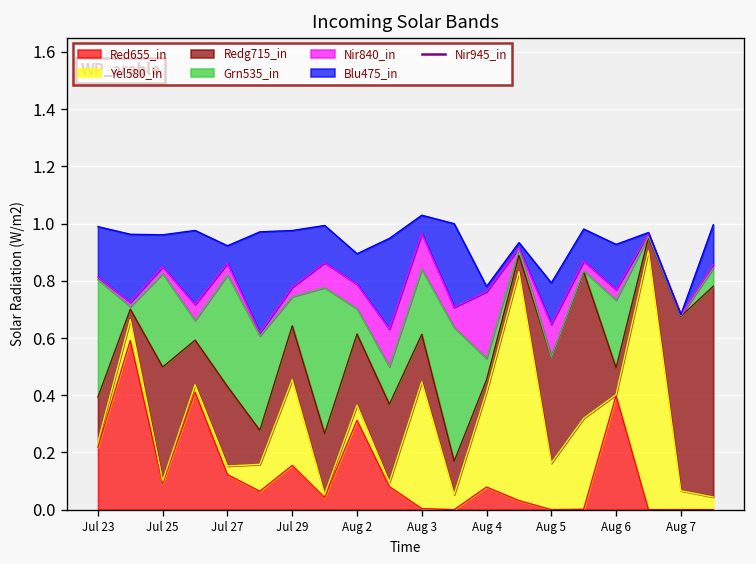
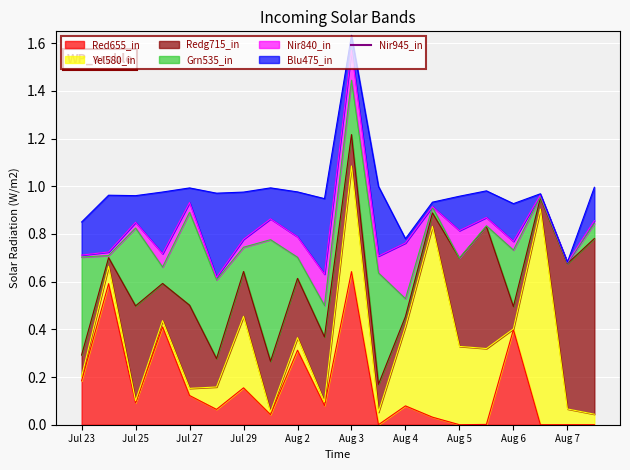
  {
    "Red655_in": {
-     "Jul 23": 0.22,
+     "Jul 23": 0.18,
      "Jul 27": 0.12,
      "Jul 29": 0.15,
      "Aug 2": 0.31,
-     "Aug 3": 0.00,
+     "Aug 3": 0.64,
      "Aug 4": 0.08,
      "Aug 5": 0.00,
      "Aug 7": 0.00
    },
    "Yel580_in": {
      "Jul 23": 0.02,
      "Jul 27": 0.03,
      "Jul 29": 0.30,
      "Aug 2": 0.05,
      "Aug 3": 0.44,
      "Aug 4": 0.33,
-     "Aug 5": 0.16,
+     "Aug 5": 0.33,
      "Aug 7": 0.07
    },
    "Redg715_in": {
-     "Jul 23": 0.16,
+     "Jul 23": 0.09,
      "Jul 25": 0.40,
-     "Jul 27": 0.28,
+     "Jul 27": 0.35,
      "Jul 29": 0.19,
      "Aug 2": 0.25,
-     "Aug 3": 0.17,
+     "Aug 3": 0.13,
      "Aug 4": 0.04,
      "Aug 6": 0.09
    },
    "Grn535_in": {
      "Jul 25": 0.33,
      "Jul 27": 0.39,
      "Jul 29": 0.10,
      "Aug 2": 0.09,
      "Aug 3": 0.23,
      "Aug 4": 0.07,
      "Aug 6": 0.24
    },
    "Nir840_in": {
      "Jul 25": 0.02,
      "Jul 27": 0.04,
      "Jul 29": 0.03,
      "Aug 2": 0.09,
      "Aug 4": 0.23,
      "Aug 5": 0.12,
      "Aug 6": 0.04
    },
    "Blu475_in": {
-     "Jul 23": 0.18,
+     "Jul 23": 0.14,
      "Jul 25": 0.11,
      "Jul 27": 0.06,
      "Jul 29": 0.20,
-     "Aug 2": 0.11,
+     "Aug 2": 0.19,
      "Aug 3": 0.06,
      "Aug 4": 0.02,
      "Aug 5": 0.14,
      "Aug 6": 0.16
    }
  }
